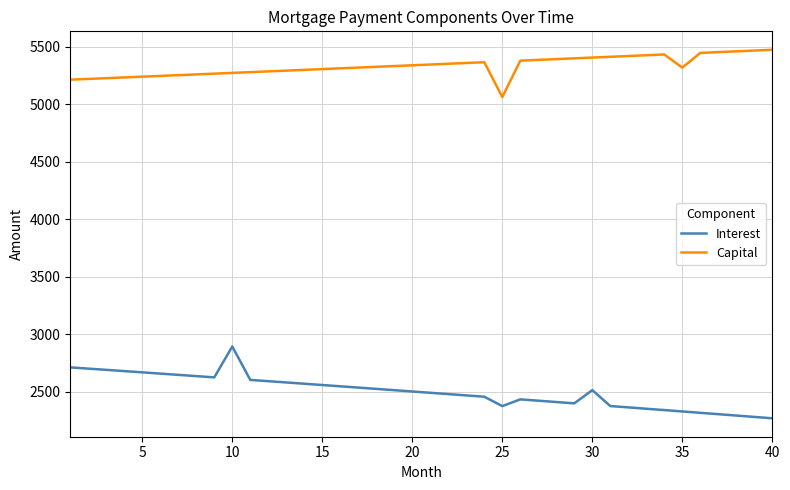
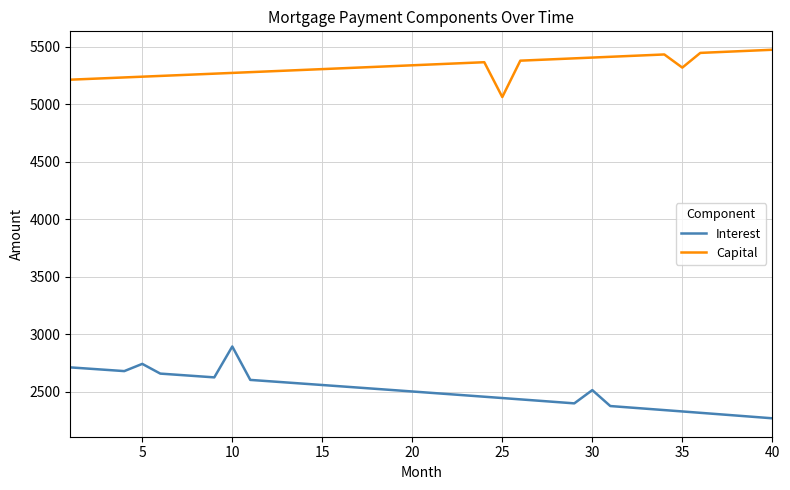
  {
    "Interest": {
-     "5": 2670,
+     "5": 2740,
      "10": 2890,
      "15": 2560,
      "20": 2500,
-     "25": 2370,
+     "25": 2440,
      "30": 2510,
      "35": 2330,
      "40": 2270
    },
    "Capital": {
      "5": 5240,
      "10": 5270,
      "15": 5310,
      "20": 5340,
      "25": 5060,
      "30": 5410,
      "35": 5320,
      "40": 5480
    }
  }
